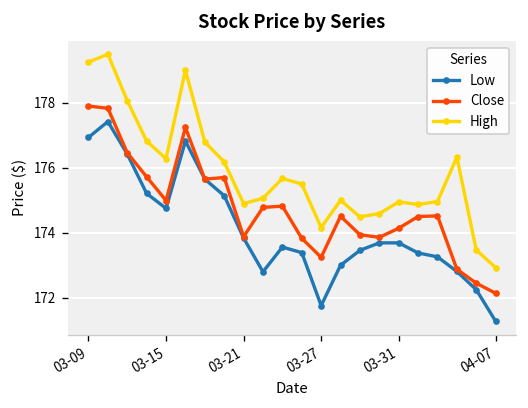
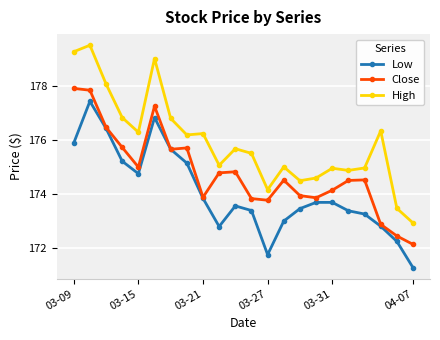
  {
    "Low": {
-     "03-09": 176.9,
+     "03-09": 175.9,
      "03-15": 174.8,
      "03-27": 171.8,
      "03-31": 173.7,
      "04-07": 171.3
    },
    "Close": {
      "03-09": 177.9,
      "03-15": 175.0,
-     "03-27": 173.2,
+     "03-27": 173.8,
      "03-31": 174.1,
      "04-07": 172.1
    },
    "High": {
      "03-09": 179.3,
      "03-15": 176.3,
-     "03-21": 174.9,
+     "03-21": 176.2,
      "03-27": 174.2,
      "03-31": 174.9,
      "04-07": 172.9
    }
  }
